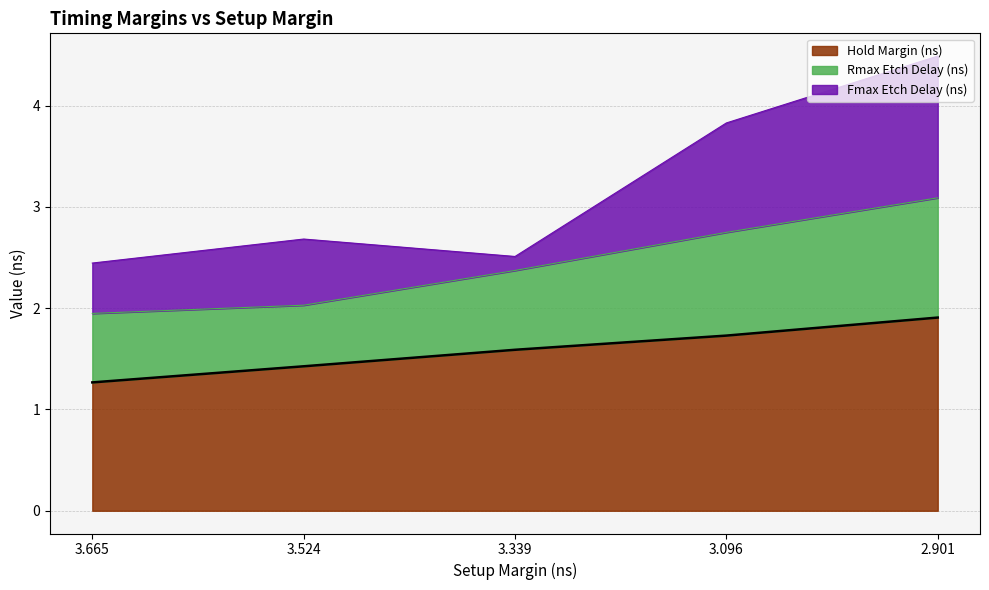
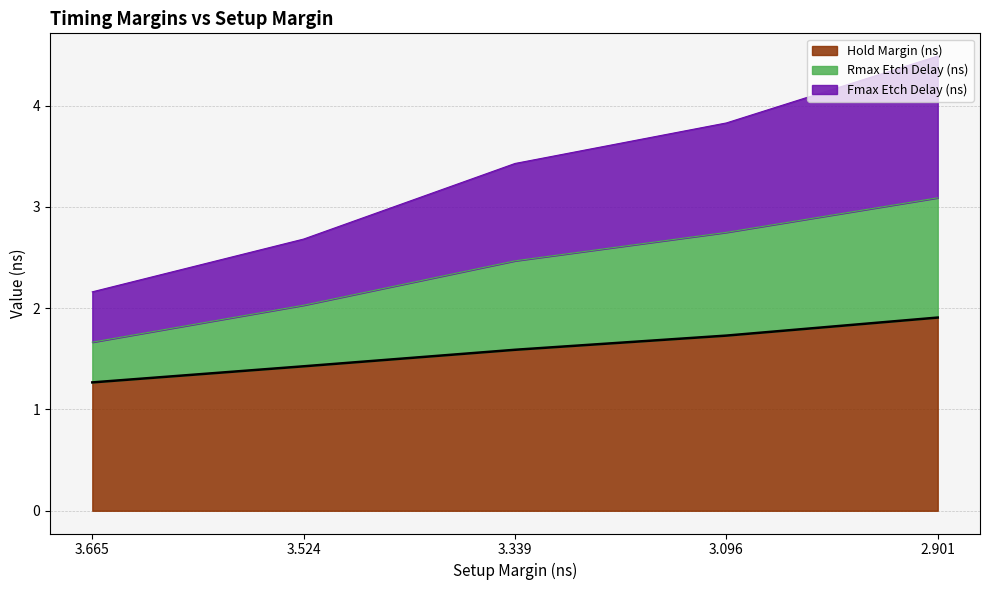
  {
    "Hold Margin (ns)": {
      "3.665": 1.27,
      "3.524": 1.43,
      "3.339": 1.59,
      "3.096": 1.73,
      "2.901": 1.91
    },
    "Rmax Etch Delay (ns)": {
-     "3.665": 0.68,
+     "3.665": 0.40,
      "3.524": 0.60,
-     "3.339": 0.78,
+     "3.339": 0.88,
      "3.096": 1.02,
      "2.901": 1.18
    },
    "Fmax Etch Delay (ns)": {
      "3.665": 0.50,
      "3.524": 0.65,
-     "3.339": 0.14,
+     "3.339": 0.96,
      "3.096": 1.08
    }
  }
